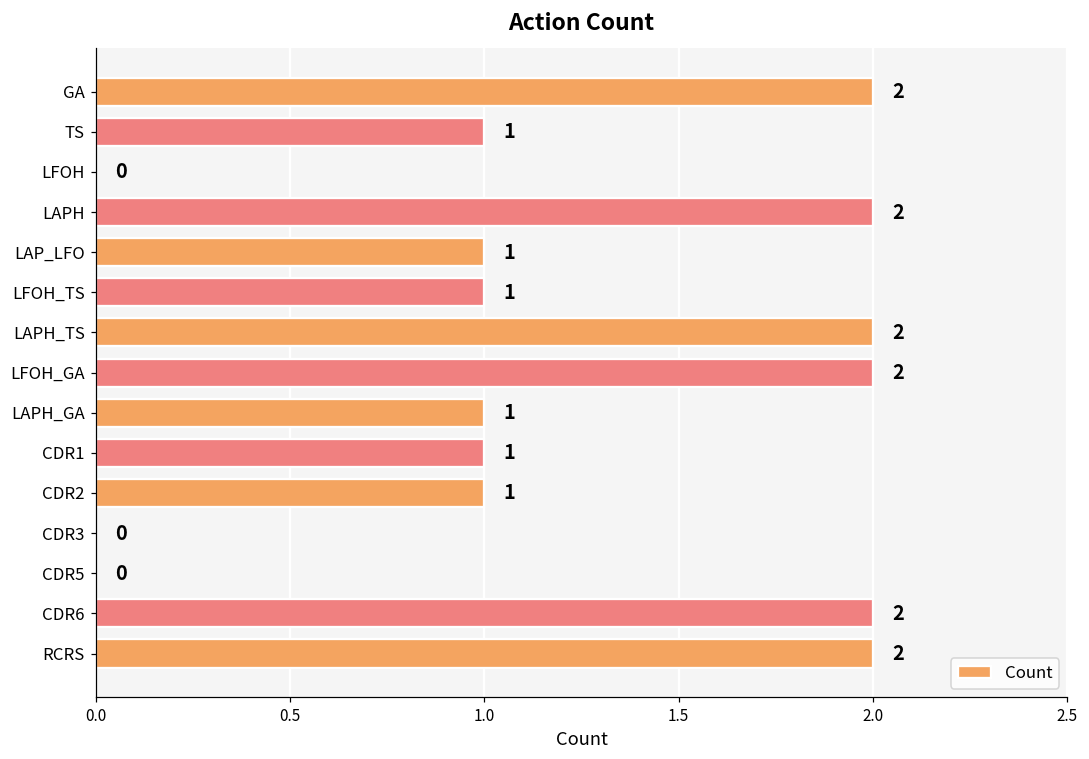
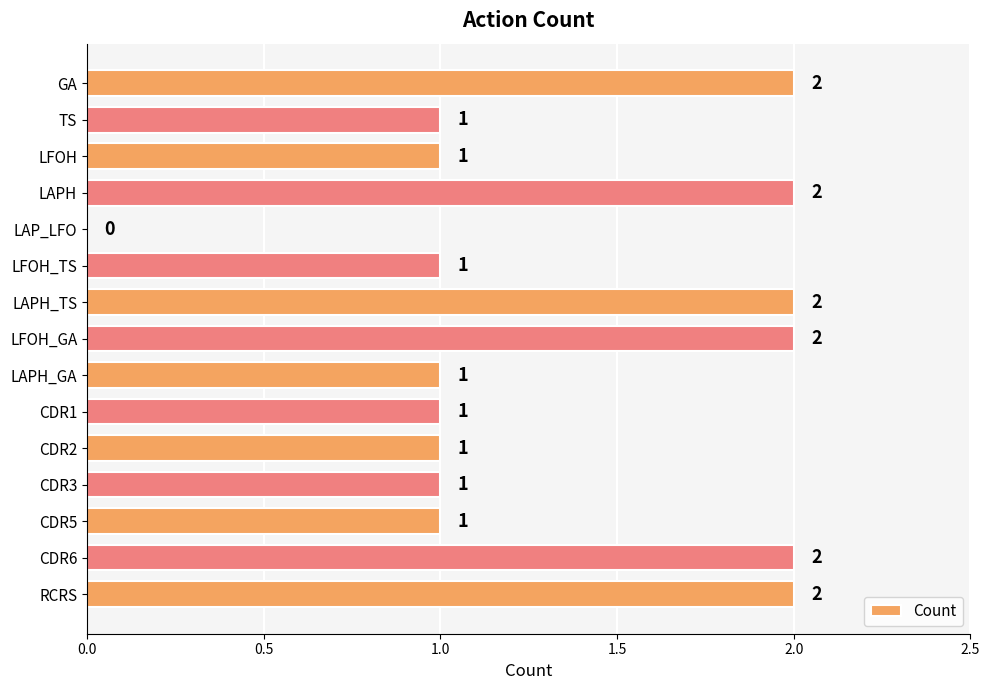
  {
    "GA": 2,
    "TS": 1,
-   "LFOH": 0,
+   "LFOH": 1,
    "LAPH": 2,
-   "LAP_LFO": 1,
+   "LAP_LFO": 0,
    "LFOH_TS": 1,
    "LAPH_TS": 2,
    "LFOH_GA": 2,
    "LAPH_GA": 1,
    "CDR1": 1,
    "CDR2": 1,
-   "CDR3": 0,
-   "CDR5": 0,
+   "CDR3": 1,
+   "CDR5": 1,
    "CDR6": 2,
    "RCRS": 2
  }
